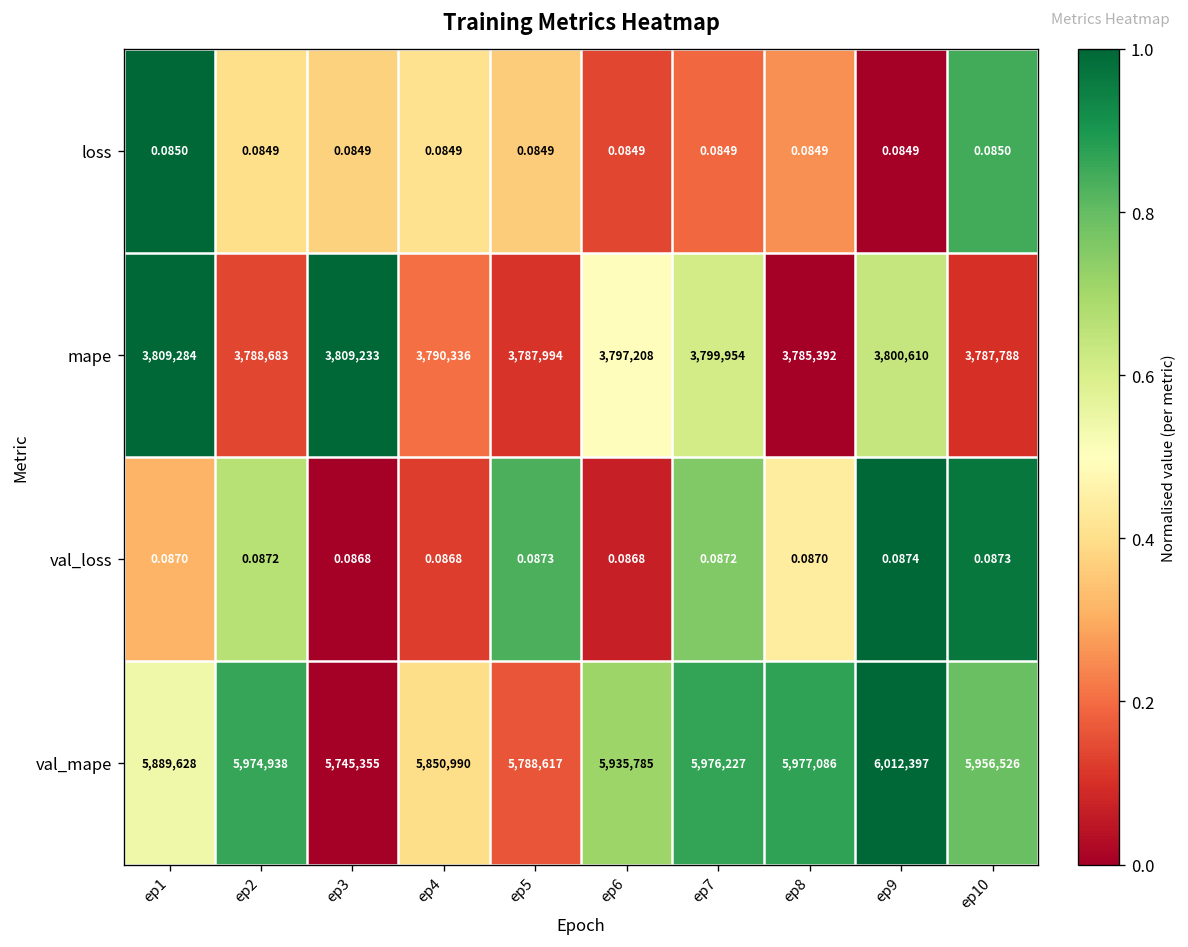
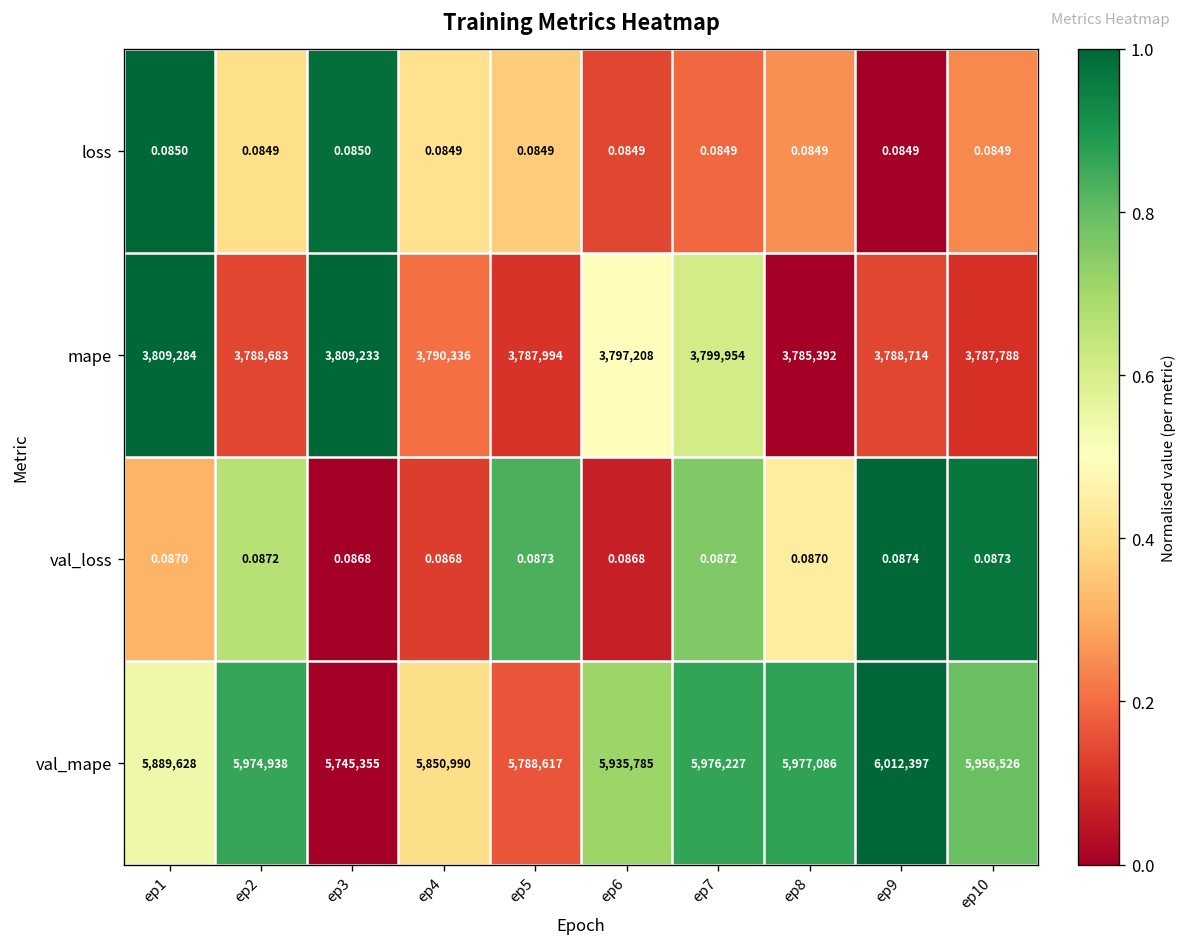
  {
    "loss": {
      "ep1": "0.0850",
      "ep2": "0.0849",
-     "ep3": "0.0849",
+     "ep3": "0.0850",
      "ep4": "0.0849",
      "ep5": "0.0849",
      "ep6": "0.0849",
      "ep7": "0.0849",
      "ep8": "0.0849",
      "ep9": "0.0849",
-     "ep10": "0.0850"
+     "ep10": "0.0849"
    },
    "mape": {
      "ep1": "3,809,284",
      "ep2": "3,788,683",
      "ep3": "3,809,233",
      "ep4": "3,790,336",
      "ep5": "3,787,994",
      "ep6": "3,797,208",
      "ep7": "3,799,954",
      "ep8": "3,785,392",
-     "ep9": "3,800,610",
+     "ep9": "3,788,714",
      "ep10": "3,787,788"
    },
    "val_loss": {
      "ep1": "0.0870",
      "ep2": "0.0872",
      "ep3": "0.0868",
      "ep4": "0.0868",
      "ep5": "0.0873",
      "ep6": "0.0868",
      "ep7": "0.0872",
      "ep8": "0.0870",
      "ep9": "0.0874",
      "ep10": "0.0873"
    },
    "val_mape": {
      "ep1": "5,889,628",
      "ep2": "5,974,938",
      "ep3": "5,745,355",
      "ep4": "5,850,990",
      "ep5": "5,788,617",
      "ep6": "5,935,785",
      "ep7": "5,976,227",
      "ep8": "5,977,086",
      "ep9": "6,012,397",
      "ep10": "5,956,526"
    }
  }
